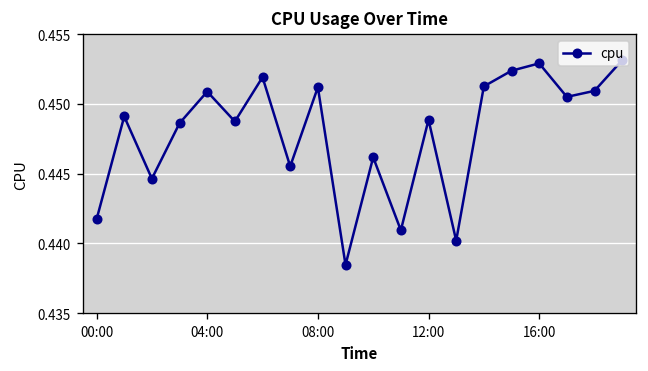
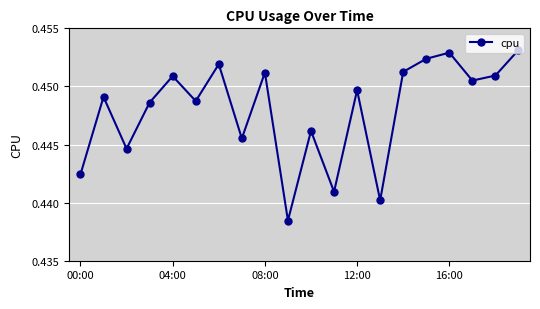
  {
-   "00:00": 0.4417,
+   "00:00": 0.4424,
    "04:00": 0.4509,
    "08:00": 0.4512,
-   "12:00": 0.4489,
+   "12:00": 0.4497,
    "16:00": 0.4529
  }
